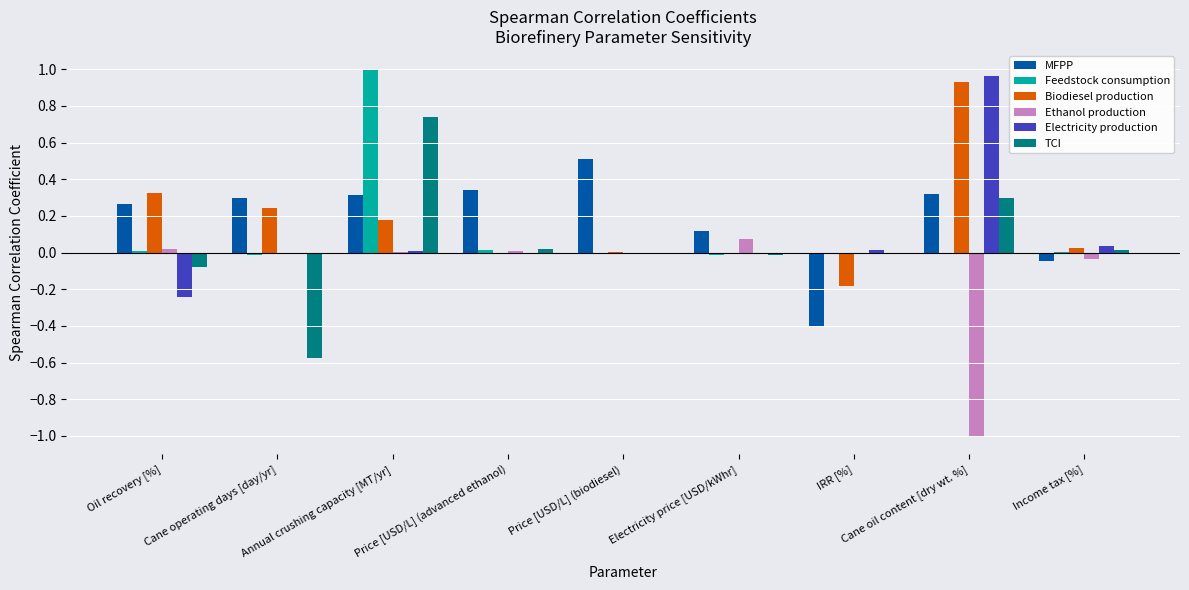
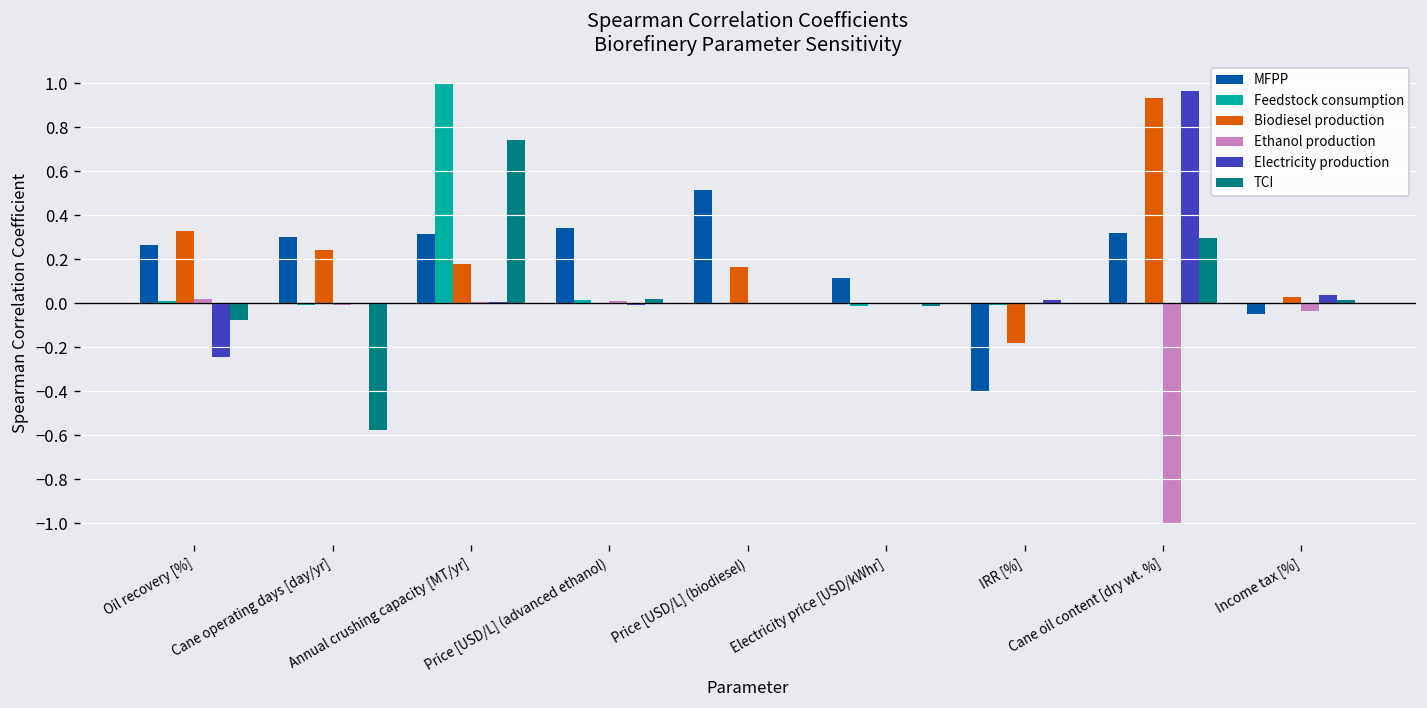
  {
    "Biodiesel production": {
      "Oil recovery [%]": 0.33,
      "Cane operating days [day/yr]": 0.24,
      "Annual crushing capacity [MT/yr]": 0.18,
-     "Price [USD/L] (biodiesel)": 0.00,
+     "Price [USD/L] (biodiesel)": 0.17,
      "IRR [%]": -0.18,
      "Cane oil content [dry wt. %]": 0.93,
      "Income tax [%]": 0.03
    },
    "Ethanol production": {
      "Oil recovery [%]": 0.02,
-     "Electricity price [USD/kWhr]": 0.08,
+     "Electricity price [USD/kWhr]": 0.00,
      "Cane oil content [dry wt. %]": -1.00,
      "Income tax [%]": -0.03
    },
    "Electricity production": {
      "Oil recovery [%]": -0.24,
      "Cane oil content [dry wt. %]": 0.96,
      "Income tax [%]": 0.04
    }
  }
